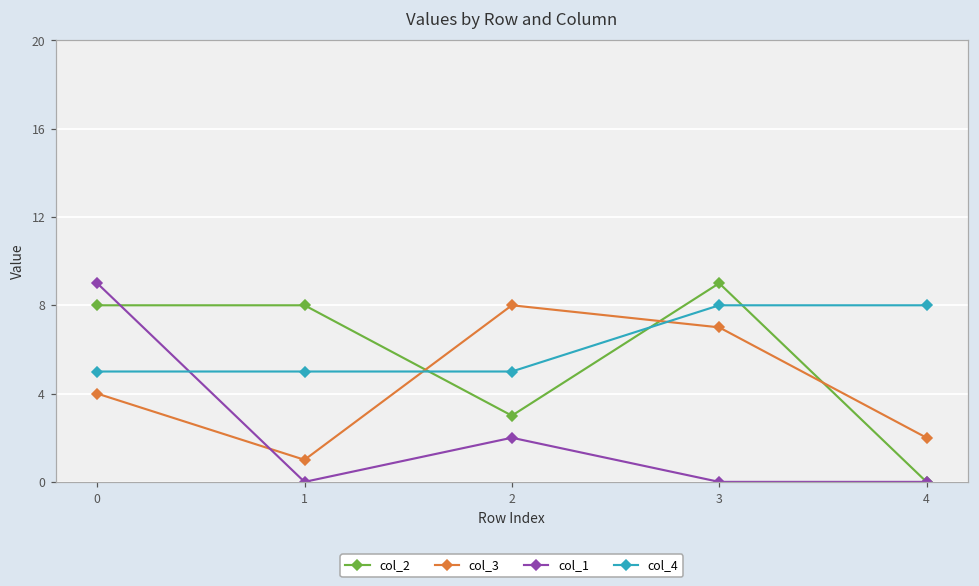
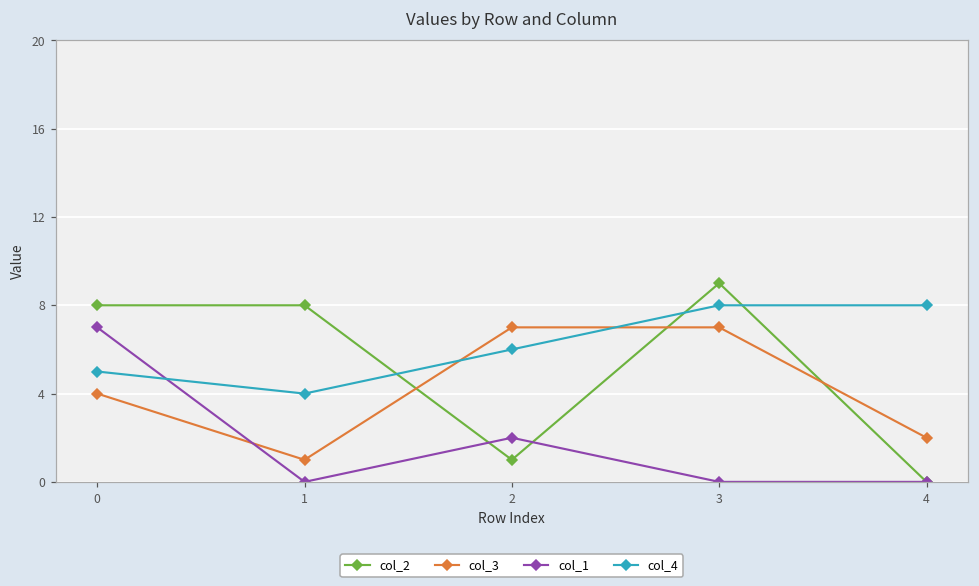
  {
    "col_2": {
      "0": 8,
      "1": 8,
-     "2": 3,
+     "2": 1,
      "3": 9
    },
    "col_3": {
      "0": 4,
      "1": 1,
-     "2": 8,
+     "2": 7,
      "3": 7,
      "4": 2
    },
    "col_1": {
-     "0": 9,
+     "0": 7,
      "1": 0,
      "2": 2,
      "3": 0
    },
    "col_4": {
      "0": 5,
-     "1": 5,
-     "2": 5,
+     "1": 4,
+     "2": 6,
      "3": 8,
      "4": 8
    }
  }
